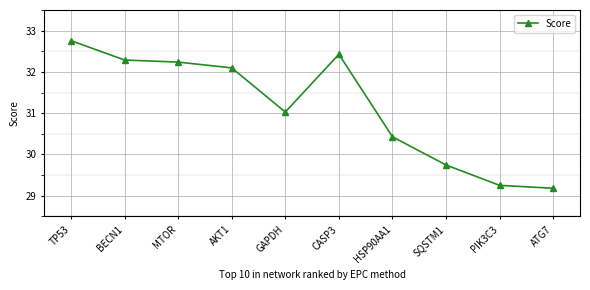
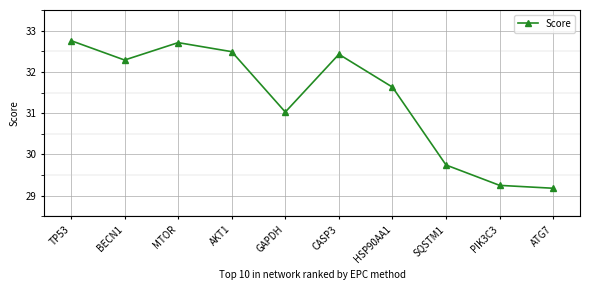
  {
    "TP53": 32.8,
    "BECN1": 32.3,
-   "MTOR": 32.2,
-   "AKT1": 32.1,
+   "MTOR": 32.7,
+   "AKT1": 32.5,
    "GAPDH": 31.0,
    "CASP3": 32.4,
-   "HSP90AA1": 30.4,
+   "HSP90AA1": 31.6,
    "SQSTM1": 29.7,
    "PIK3C3": 29.3,
    "ATG7": 29.2
  }
